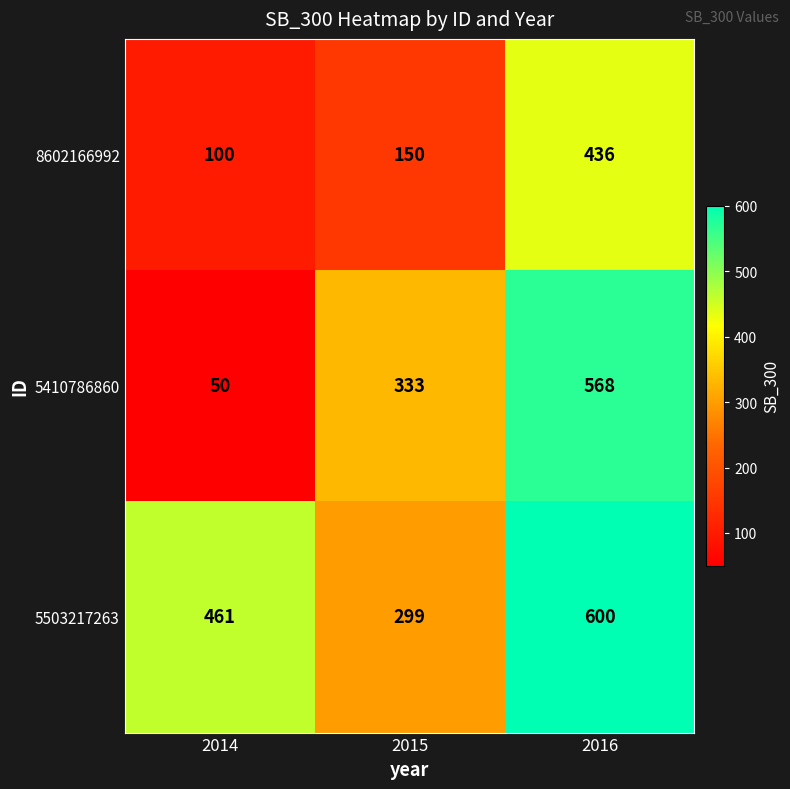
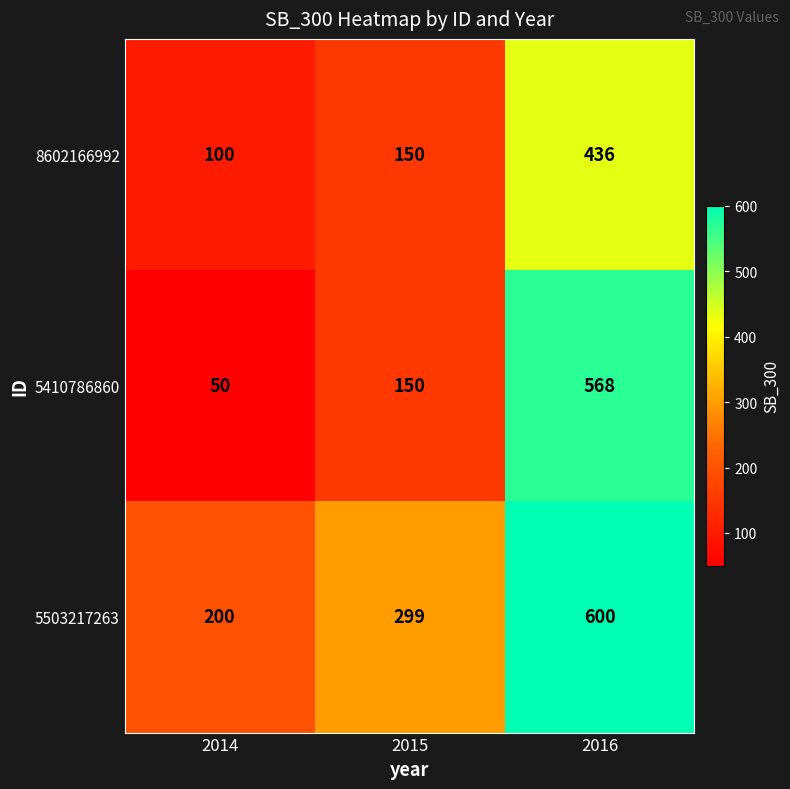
  {
    "8602166992": {
      "2014": 100,
      "2015": 150,
      "2016": 436
    },
    "5410786860": {
      "2014": 50,
-     "2015": 333,
+     "2015": 150,
      "2016": 568
    },
    "5503217263": {
-     "2014": 461,
+     "2014": 200,
      "2015": 299,
      "2016": 600
    }
  }
